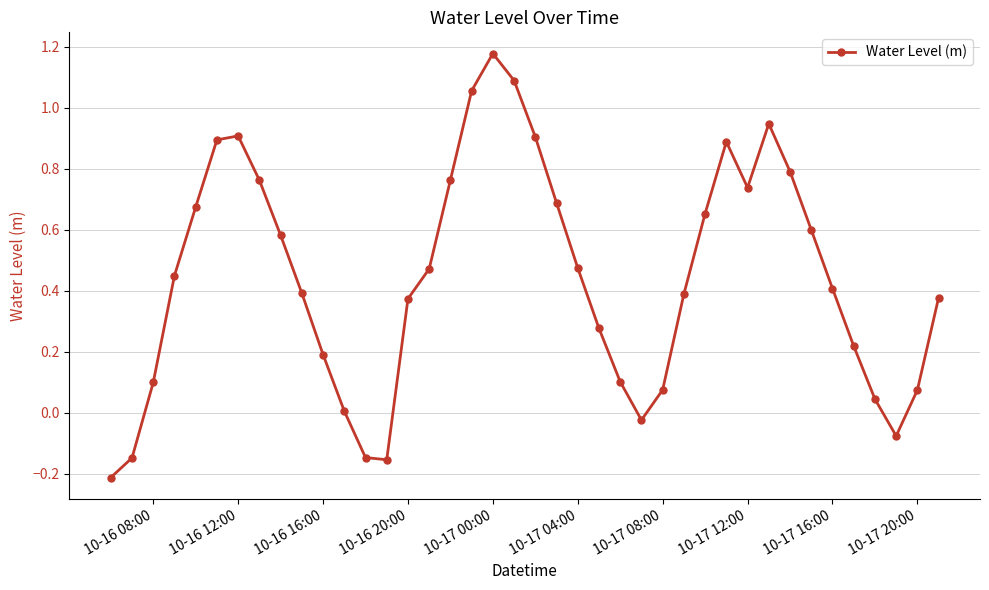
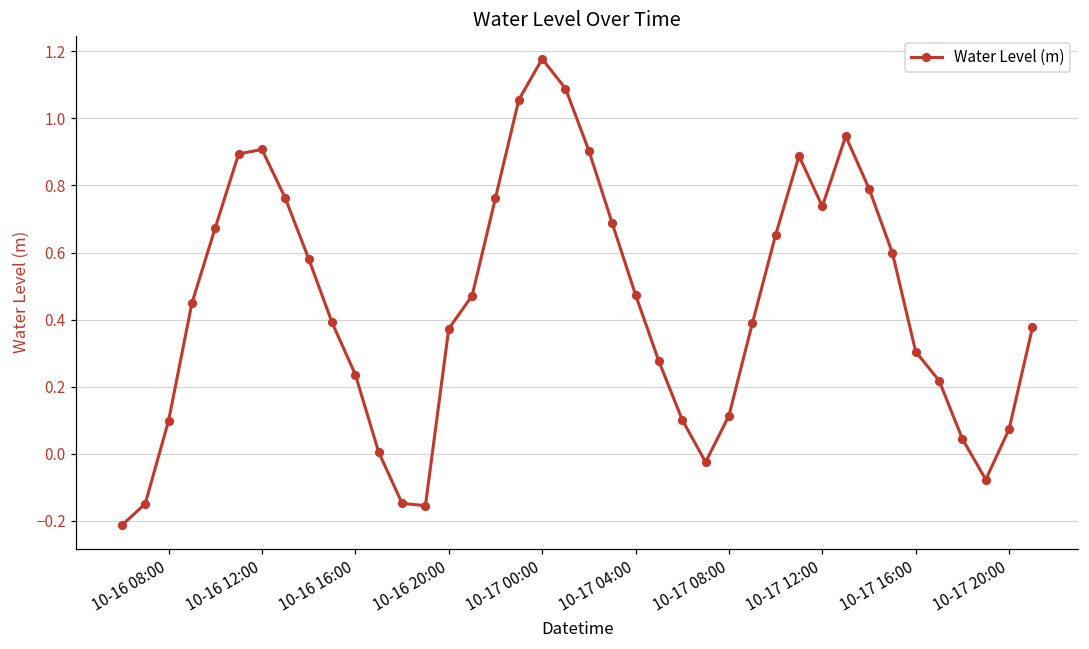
  {
    "10-16 08:00": 0.10,
    "10-16 12:00": 0.91,
-   "10-16 16:00": 0.19,
+   "10-16 16:00": 0.24,
    "10-16 20:00": 0.37,
    "10-17 00:00": 1.18,
    "10-17 04:00": 0.47,
-   "10-17 08:00": 0.07,
+   "10-17 08:00": 0.11,
    "10-17 12:00": 0.74,
-   "10-17 16:00": 0.41,
+   "10-17 16:00": 0.30,
    "10-17 20:00": 0.07
  }
